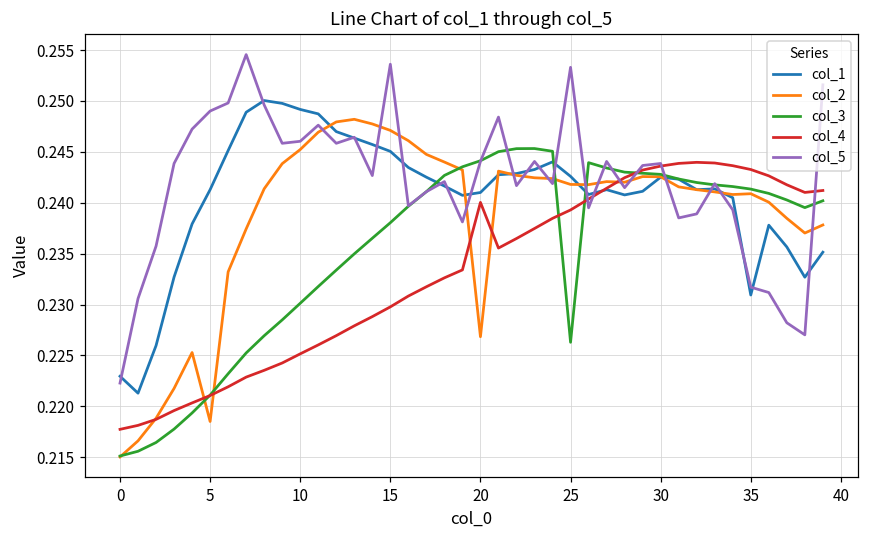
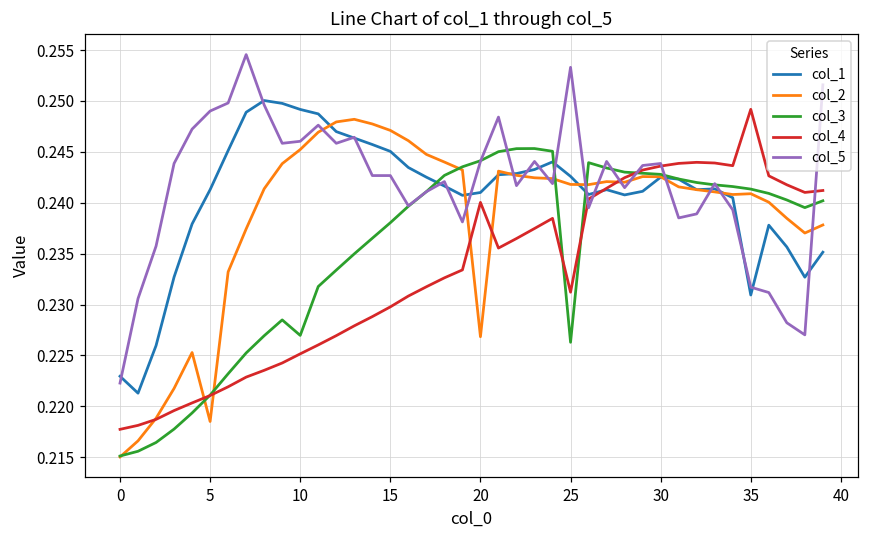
  {
    "col_1": {
      "0": 0.223,
      "5": 0.241,
      "10": 0.249,
      "15": 0.245,
      "20": 0.241,
      "25": 0.243,
      "35": 0.231
    },
    "col_2": {
      "5": 0.219,
      "10": 0.245,
      "15": 0.247,
      "20": 0.227,
      "25": 0.242,
      "35": 0.241
    },
    "col_3": {
-     "10": 0.230,
+     "10": 0.227,
      "15": 0.238,
      "25": 0.226,
      "35": 0.241
    },
    "col_4": {
      "0": 0.218,
      "10": 0.225,
      "15": 0.230,
      "20": 0.240,
-     "25": 0.239,
-     "35": 0.243
+     "25": 0.231,
+     "35": 0.249
    },
    "col_5": {
      "0": 0.222,
      "5": 0.249,
      "10": 0.246,
-     "15": 0.254,
+     "15": 0.243,
      "25": 0.253,
      "35": 0.232
    }
  }
